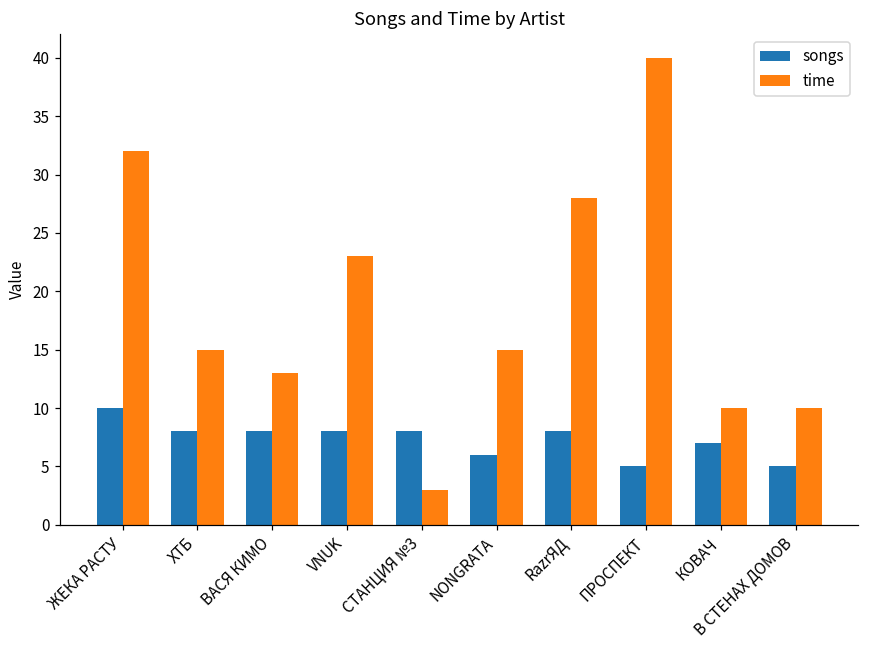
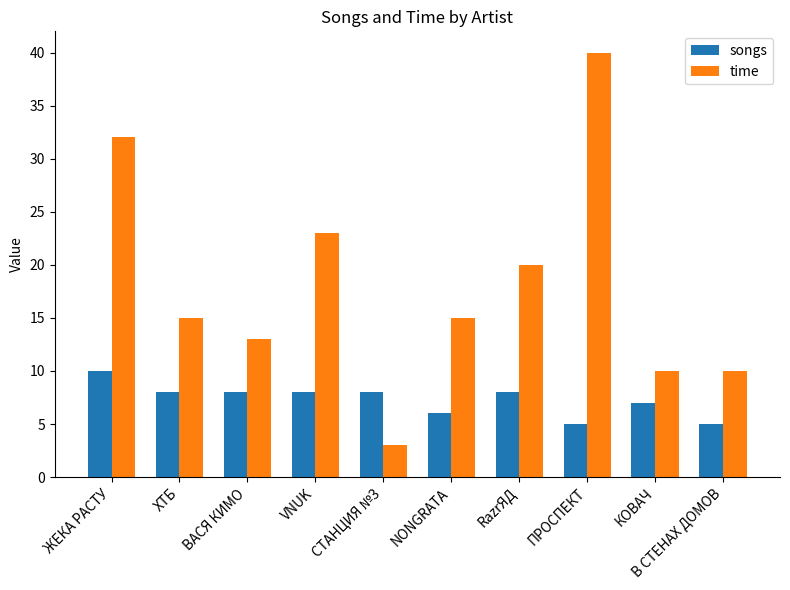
  {
    "songs": {
      "ЖЕКА РАСТУ": 10,
      "ХТБ": 8,
      "ВАСЯ КИМО": 8,
      "VNUK": 8,
      "СТАНЦИЯ №3": 8,
      "NONGRATA": 6,
      "RazrЯД": 8,
      "ПРОСПЕКТ": 5,
      "КОВАЧ": 7,
      "В СТЕНАХ ДОМОВ": 5
    },
    "time": {
      "ЖЕКА РАСТУ": 32,
      "ХТБ": 15,
      "ВАСЯ КИМО": 13,
      "VNUK": 23,
      "СТАНЦИЯ №3": 3,
      "NONGRATA": 15,
-     "RazrЯД": 28,
+     "RazrЯД": 20,
      "ПРОСПЕКТ": 40,
      "КОВАЧ": 10,
      "В СТЕНАХ ДОМОВ": 10
    }
  }
